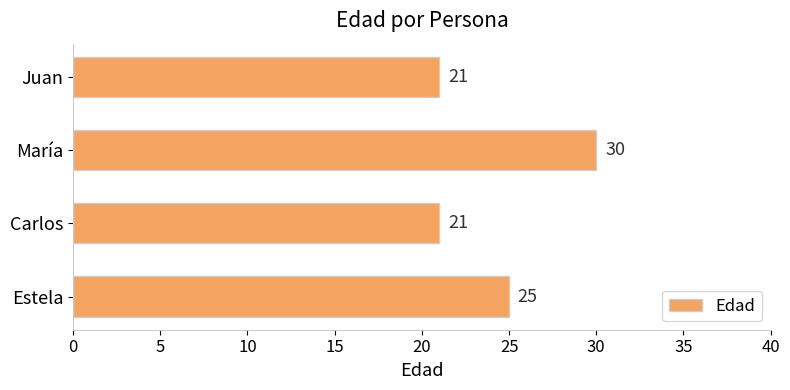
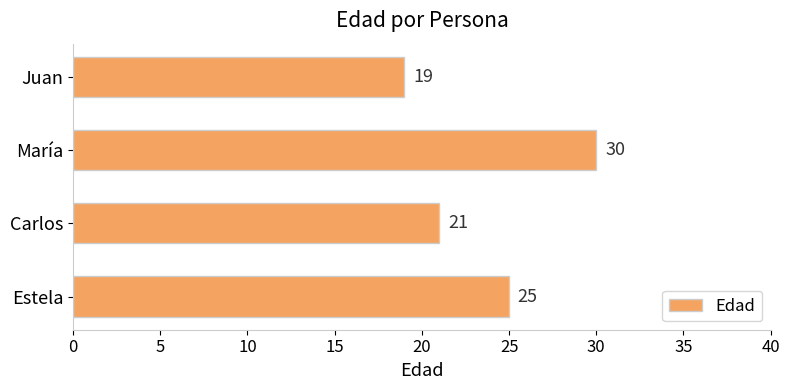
  {
-   "Juan": 21,
+   "Juan": 19,
    "María": 30,
    "Carlos": 21,
    "Estela": 25
  }
